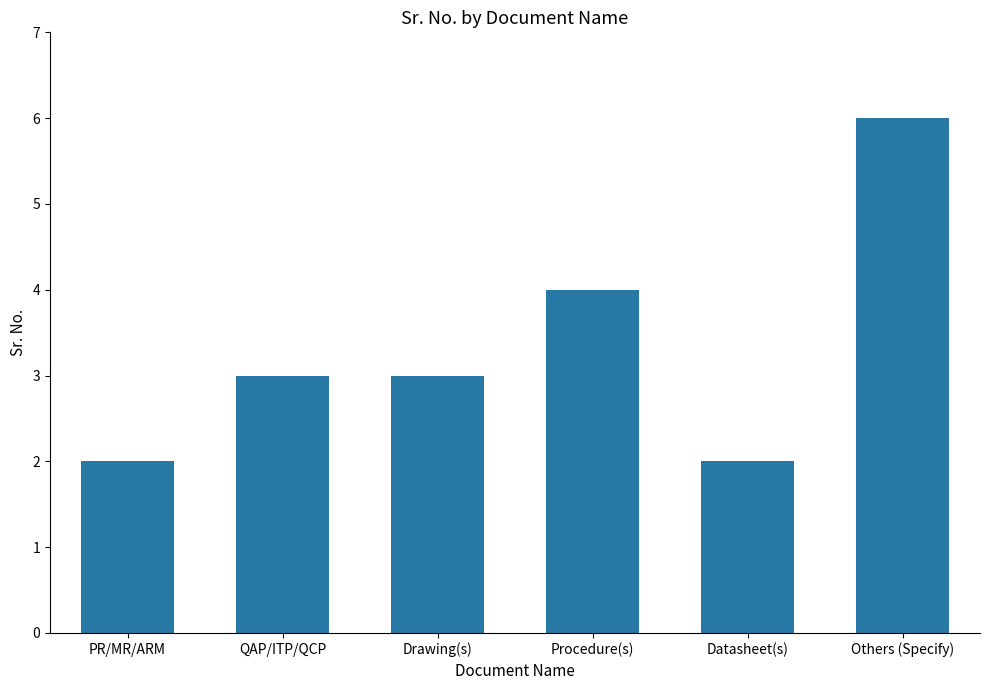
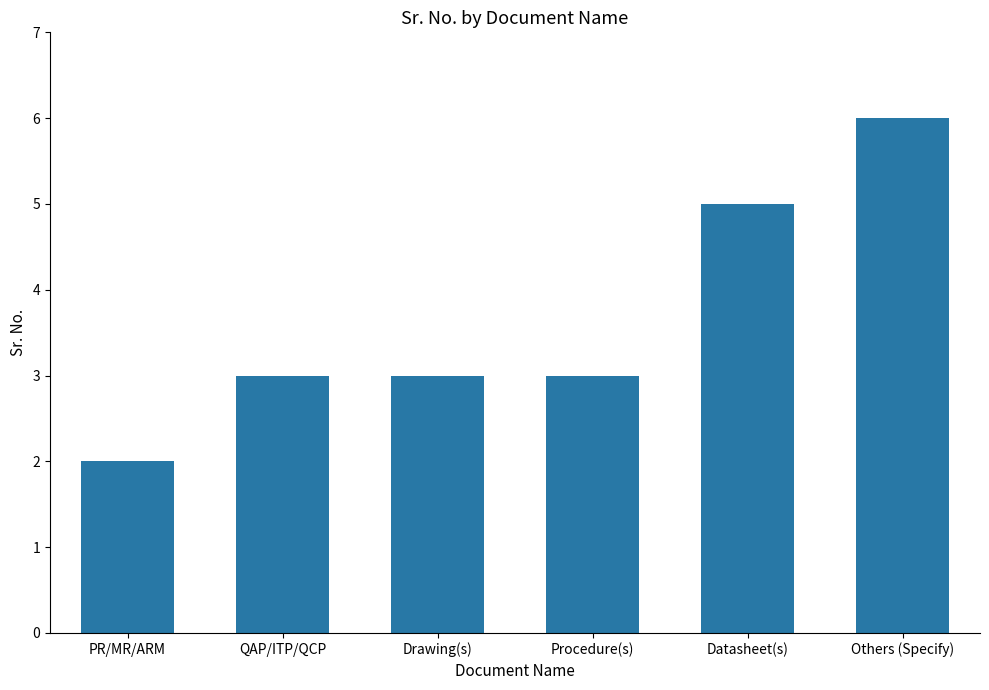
  {
    "PR/MR/ARM": 2,
    "QAP/ITP/QCP": 3,
    "Drawing(s)": 3,
-   "Procedure(s)": 4,
-   "Datasheet(s)": 2,
+   "Procedure(s)": 3,
+   "Datasheet(s)": 5,
    "Others (Specify)": 6
  }
